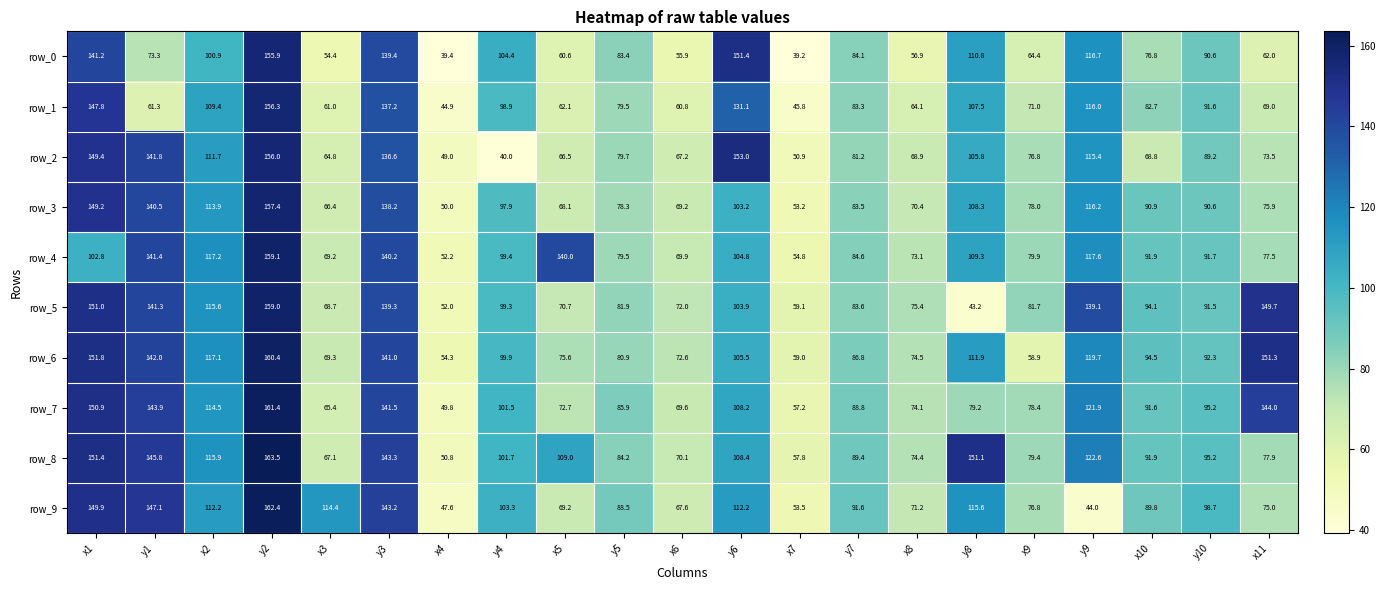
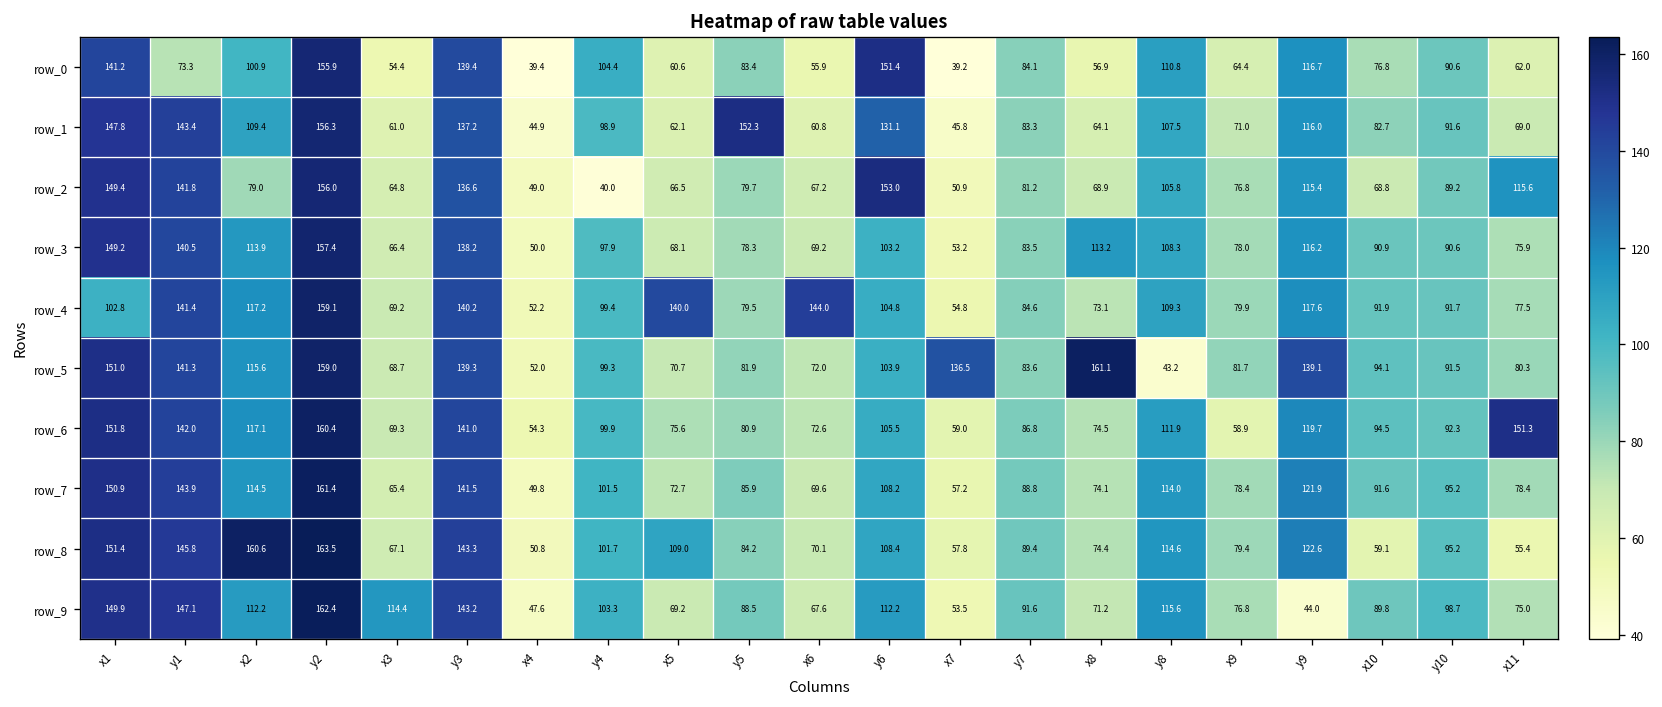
  {
    "row_1": {
      "x1": 147.8,
-     "y1": 61.3,
+     "y1": 143.4,
      "x2": 109.4,
      "y2": 156.3,
      "x3": 61.0,
      "y3": 137.2,
      "x4": 44.9,
      "y4": 98.9,
      "x5": 62.1,
-     "y5": 79.5,
+     "y5": 152.3,
      "x6": 60.8,
      "y6": 131.1,
      "x7": 45.8,
      "y7": 83.3,
      "x8": 64.1,
      "y8": 107.5,
      "x9": 71.0,
      "y9": 116.0,
      "x10": 82.7,
      "y10": 91.6,
      "x11": 69.0
    },
    "row_2": {
      "x1": 149.4,
      "y1": 141.8,
-     "x2": 111.7,
+     "x2": 79.0,
      "y2": 156.0,
      "x3": 64.8,
      "y3": 136.6,
      "x4": 49.0,
      "y4": 40.0,
      "x5": 66.5,
      "y5": 79.7,
      "x6": 67.2,
      "y6": 153.0,
      "x7": 50.9,
      "y7": 81.2,
      "x8": 68.9,
      "y8": 105.8,
      "x9": 76.8,
      "y9": 115.4,
      "x10": 68.8,
      "y10": 89.2,
-     "x11": 73.5
+     "x11": 115.6
    },
    "row_3": {
      "x1": 149.2,
      "y1": 140.5,
      "x2": 113.9,
      "y2": 157.4,
      "x3": 66.4,
      "y3": 138.2,
      "x4": 50.0,
      "y4": 97.9,
      "x5": 68.1,
      "y5": 78.3,
      "x6": 69.2,
      "y6": 103.2,
      "x7": 53.2,
      "y7": 83.5,
-     "x8": 70.4,
+     "x8": 113.2,
      "y8": 108.3,
      "x9": 78.0,
      "y9": 116.2,
      "x10": 90.9,
      "y10": 90.6,
      "x11": 75.9
    },
    "row_4": {
      "x1": 102.8,
      "y1": 141.4,
      "x2": 117.2,
      "y2": 159.1,
      "x3": 69.2,
      "y3": 140.2,
      "x4": 52.2,
      "y4": 99.4,
      "x5": 140.0,
      "y5": 79.5,
-     "x6": 69.9,
+     "x6": 144.0,
      "y6": 104.8,
      "x7": 54.8,
      "y7": 84.6,
      "x8": 73.1,
      "y8": 109.3,
      "x9": 79.9,
      "y9": 117.6,
      "x10": 91.9,
      "y10": 91.7,
      "x11": 77.5
    },
    "row_5": {
      "x1": 151.0,
      "y1": 141.3,
      "x2": 115.6,
      "y2": 159.0,
      "x3": 68.7,
      "y3": 139.3,
      "x4": 52.0,
      "y4": 99.3,
      "x5": 70.7,
      "y5": 81.9,
      "x6": 72.0,
      "y6": 103.9,
-     "x7": 59.1,
+     "x7": 136.5,
      "y7": 83.6,
-     "x8": 75.4,
+     "x8": 161.1,
      "y8": 43.2,
      "x9": 81.7,
      "y9": 139.1,
      "x10": 94.1,
      "y10": 91.5,
-     "x11": 149.7
+     "x11": 80.3
    },
    "row_7": {
      "x1": 150.9,
      "y1": 143.9,
      "x2": 114.5,
      "y2": 161.4,
      "x3": 65.4,
      "y3": 141.5,
      "x4": 49.8,
      "y4": 101.5,
      "x5": 72.7,
      "y5": 85.9,
      "x6": 69.6,
      "y6": 108.2,
      "x7": 57.2,
      "y7": 88.8,
      "x8": 74.1,
-     "y8": 79.2,
+     "y8": 114.0,
      "x9": 78.4,
      "y9": 121.9,
      "x10": 91.6,
      "y10": 95.2,
-     "x11": 144.0
+     "x11": 78.4
    },
    "row_8": {
      "x1": 151.4,
      "y1": 145.8,
-     "x2": 115.9,
+     "x2": 160.6,
      "y2": 163.5,
      "x3": 67.1,
      "y3": 143.3,
      "x4": 50.8,
      "y4": 101.7,
      "x5": 109.0,
      "y5": 84.2,
      "x6": 70.1,
      "y6": 108.4,
      "x7": 57.8,
      "y7": 89.4,
      "x8": 74.4,
-     "y8": 151.1,
+     "y8": 114.6,
      "x9": 79.4,
      "y9": 122.6,
-     "x10": 91.9,
+     "x10": 59.1,
      "y10": 95.2,
-     "x11": 77.9
+     "x11": 55.4
    }
  }
